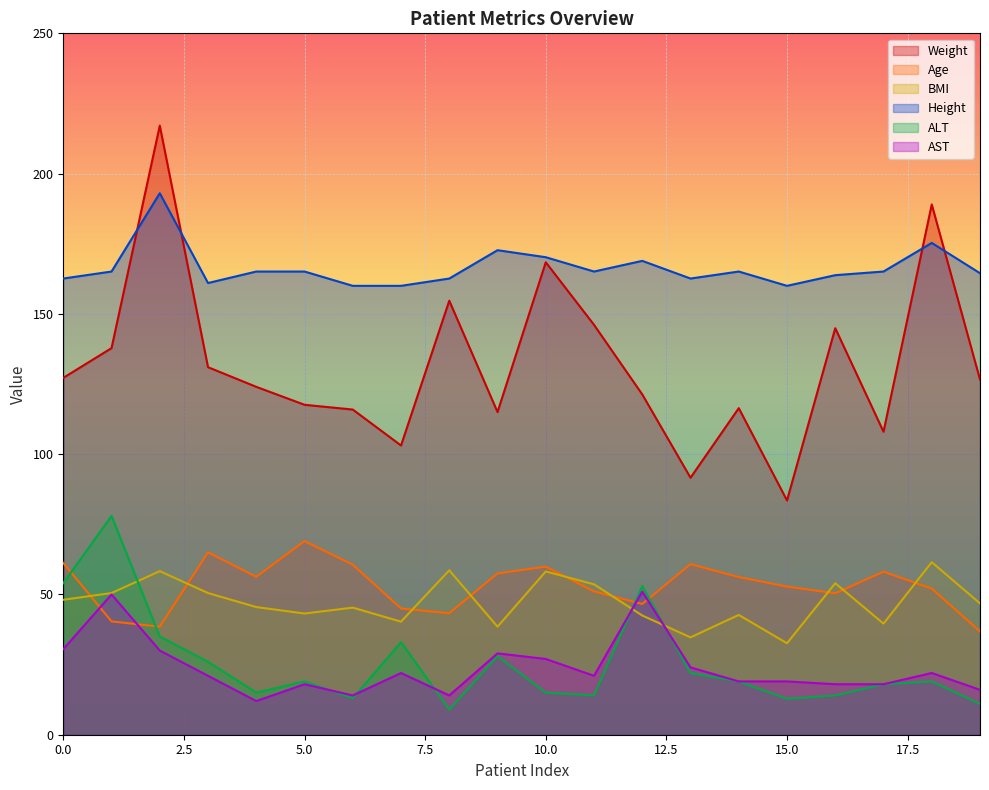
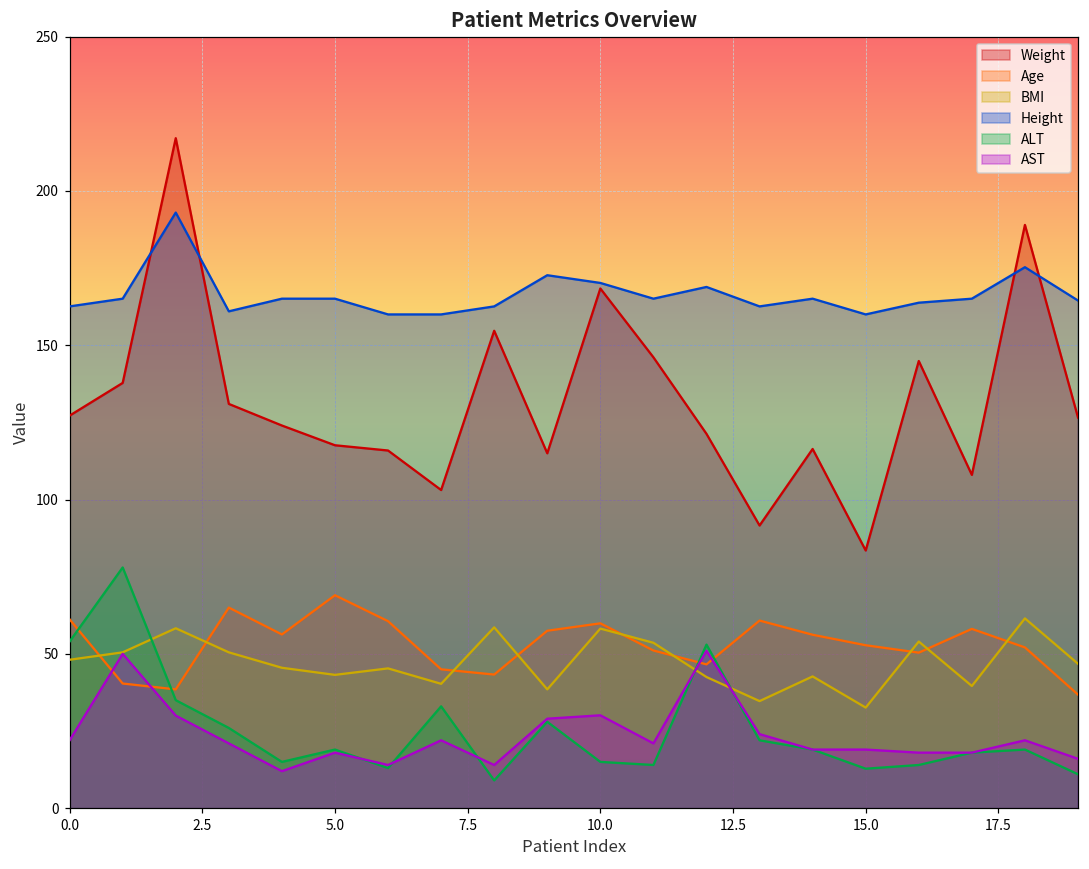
  {
    "Height": {
      "0.0": 163,
      "5.0": 165,
      "10.0": 170,
      "15.0": 160
    },
    "ALT": {
      "0.0": 54,
      "5.0": 19,
      "10.0": 15,
      "15.0": 13
    },
    "AST": {
-     "0.0": 31,
+     "0.0": 22,
      "5.0": 18,
-     "10.0": 27,
+     "10.0": 30,
      "15.0": 19
    }
  }
